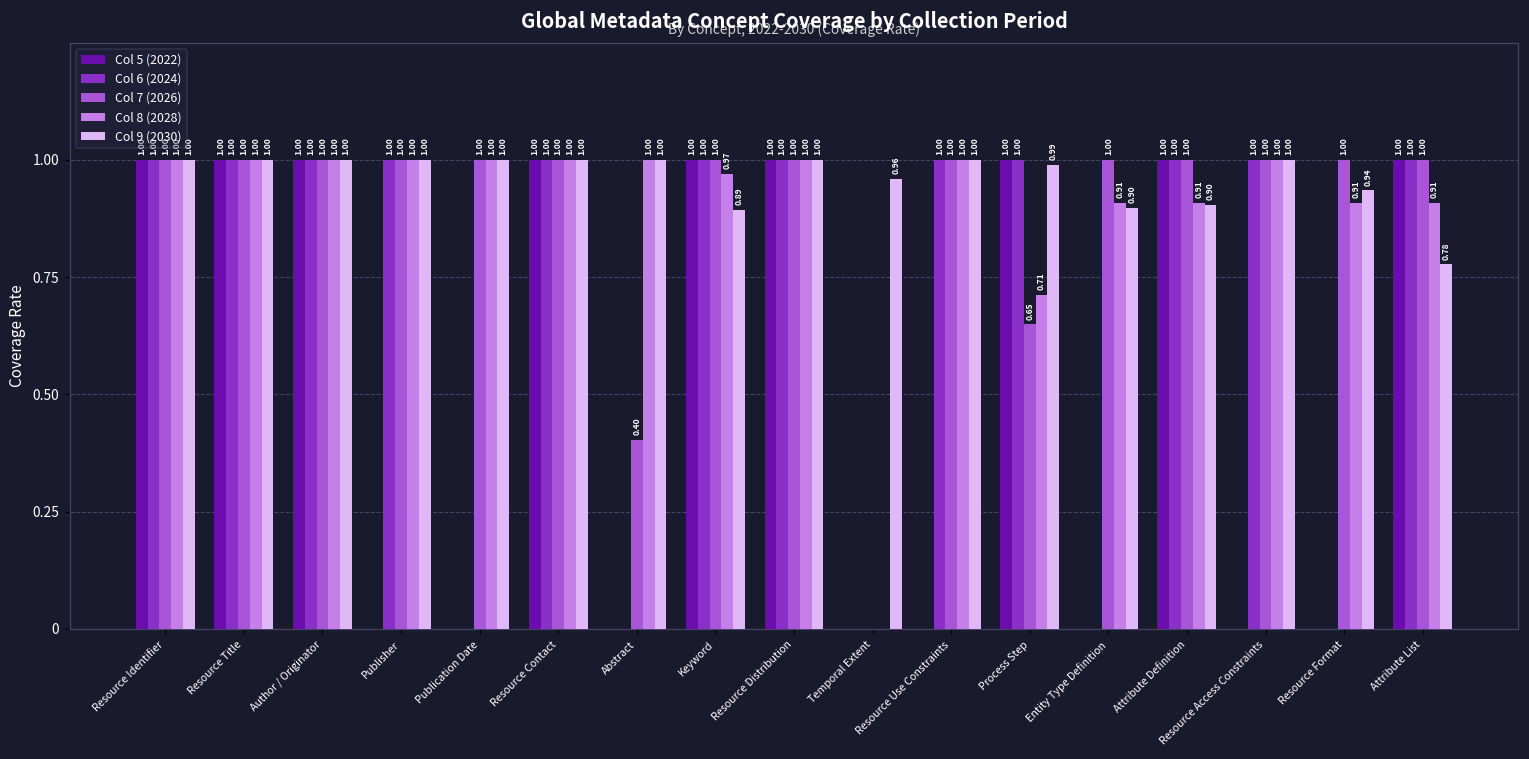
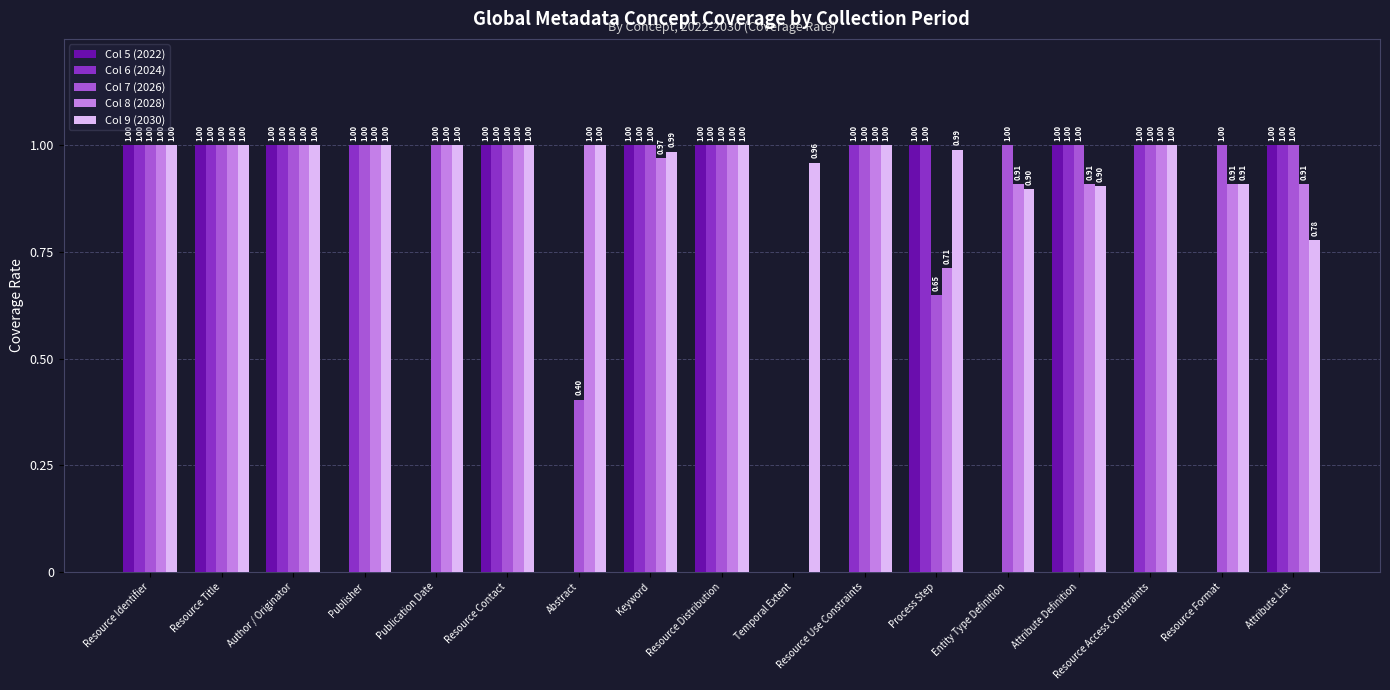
  {
    "Col 9 (2030)": {
      "Resource Title": 1.00,
      "Author / Originator": 1.00,
      "Publisher": 1.00,
      "Publication Date": 1.00,
      "Resource Contact": 1.00,
      "Abstract": 1.00,
-     "Keyword": 0.89,
+     "Keyword": 0.99,
      "Resource Distribution": 1.00,
      "Temporal Extent": 0.96,
      "Resource Use Constraints": 1.00,
      "Process Step": 0.99,
      "Entity Type Definition": 0.90,
      "Attribute Definition": 0.90,
      "Resource Access Constraints": 1.00,
-     "Resource Format": 0.94,
+     "Resource Format": 0.91,
      "Attribute List": 0.78
    }
  }
